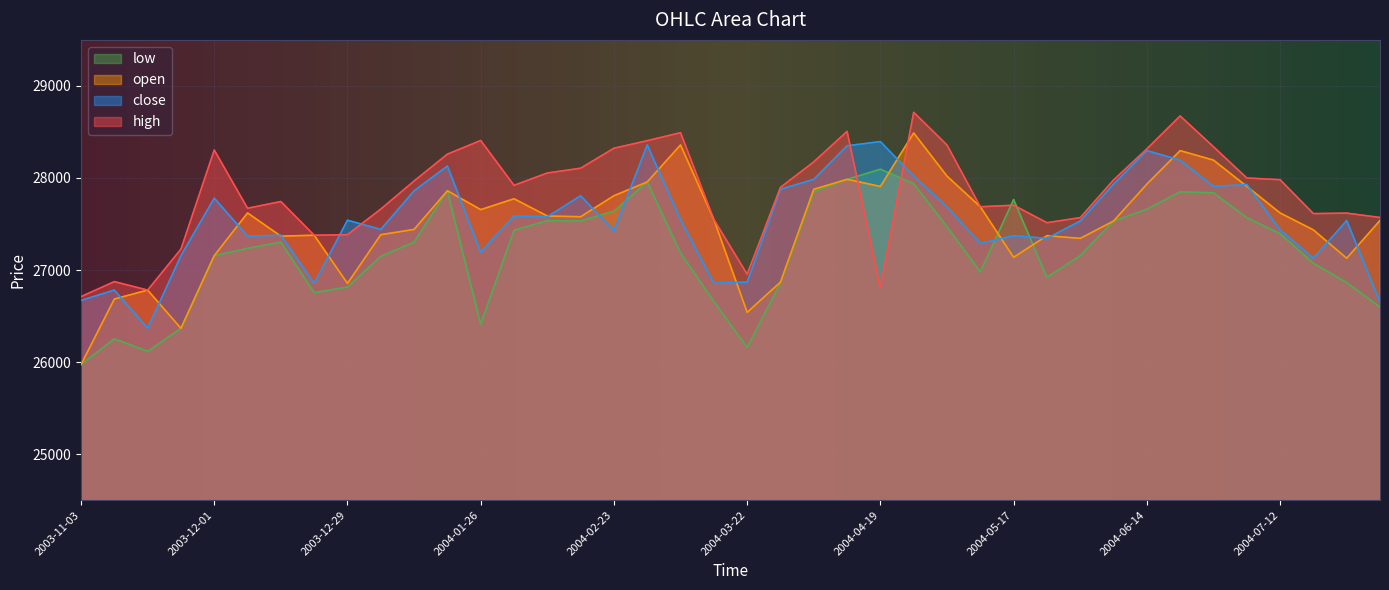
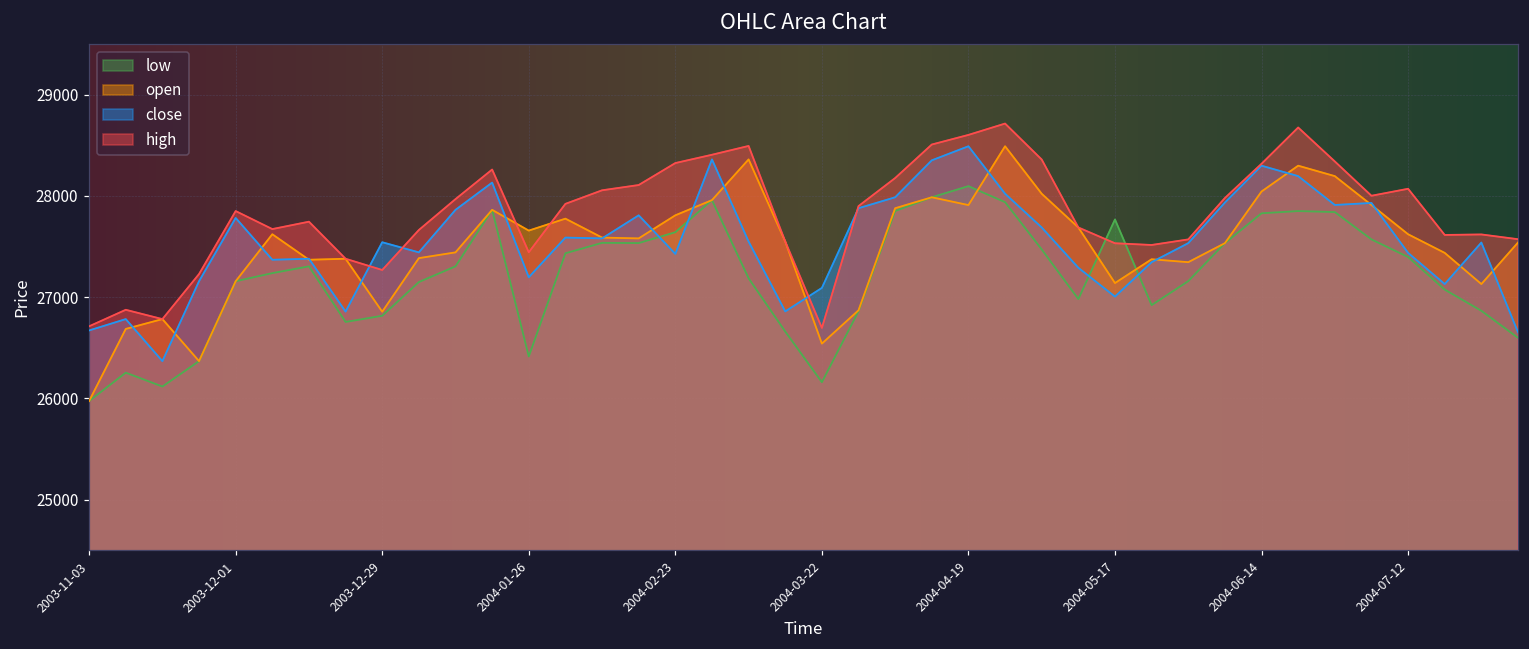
  {
    "low": {
      "2003-12-29": 26800,
      "2004-01-26": 26400,
      "2004-02-23": 27600,
      "2004-03-22": 26200,
      "2004-04-19": 28100,
      "2004-05-17": 27800,
-     "2004-06-14": 27700,
+     "2004-06-14": 27800,
      "2004-07-12": 27400
    },
    "open": {
      "2003-12-29": 26900,
      "2004-01-26": 27700,
      "2004-02-23": 27800,
      "2004-03-22": 26500,
      "2004-04-19": 27900,
      "2004-05-17": 27100,
-     "2004-06-14": 27900,
+     "2004-06-14": 28000,
      "2004-07-12": 27600
    },
    "close": {
      "2003-11-03": 26700,
      "2003-12-01": 27800,
      "2003-12-29": 27500,
      "2004-01-26": 27200,
      "2004-02-23": 27400,
-     "2004-03-22": 26900,
-     "2004-04-19": 28400,
-     "2004-05-17": 27400,
+     "2004-03-22": 27100,
+     "2004-04-19": 28500,
+     "2004-05-17": 27000,
      "2004-07-12": 27400
    },
    "high": {
      "2003-11-03": 26700,
-     "2003-12-01": 28300,
-     "2003-12-29": 27400,
-     "2004-01-26": 28400,
+     "2003-12-01": 27800,
+     "2003-12-29": 27300,
+     "2004-01-26": 27400,
      "2004-02-23": 28300,
-     "2004-03-22": 27000,
-     "2004-04-19": 26800,
-     "2004-05-17": 27700,
-     "2004-07-12": 28000
+     "2004-03-22": 26700,
+     "2004-04-19": 28600,
+     "2004-05-17": 27500,
+     "2004-07-12": 28100
    }
  }
